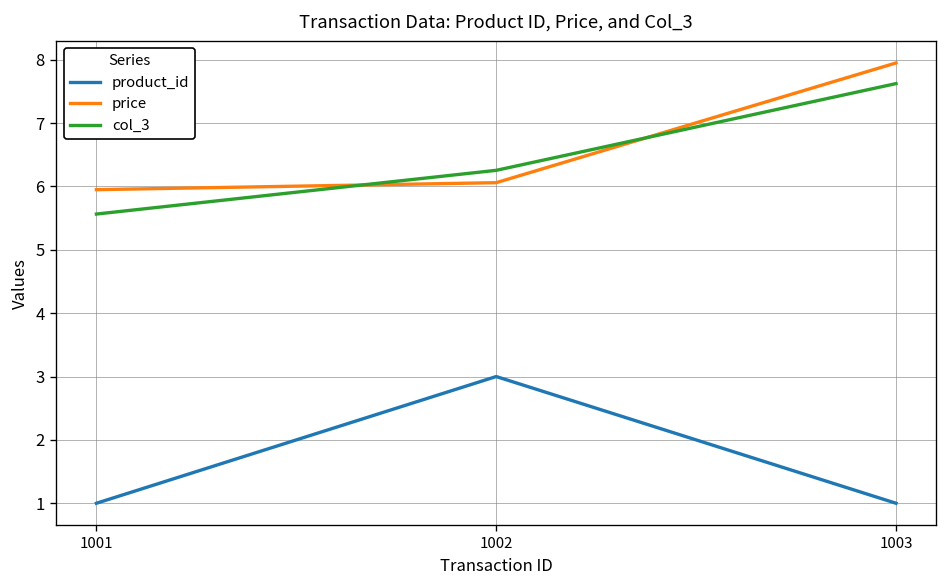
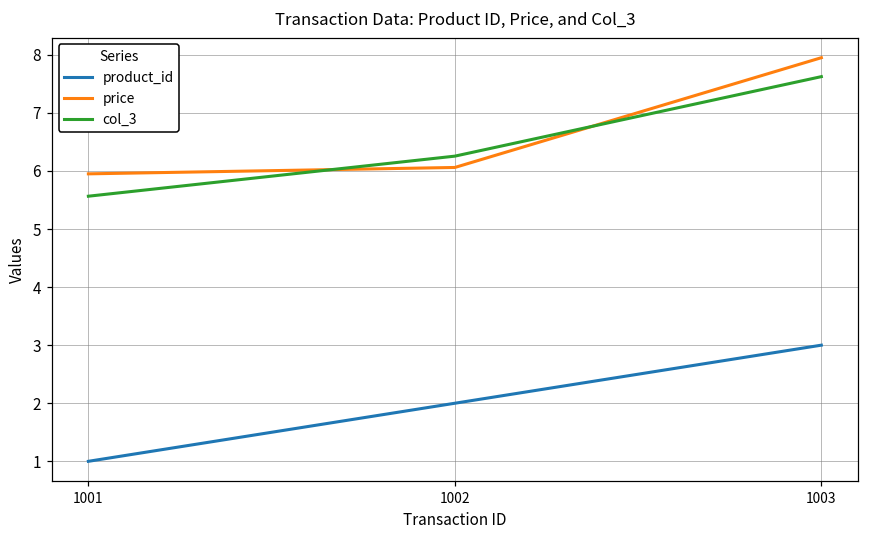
  {
    "product_id": {
      "1001": 1,
-     "1002": 3,
-     "1003": 1
+     "1002": 2,
+     "1003": 3
    },
    "price": {
      "1001": 6.0,
      "1002": 6.1,
      "1003": 8.0
    },
    "col_3": {
      "1001": 5.6,
      "1002": 6.3,
      "1003": 7.6
    }
  }
